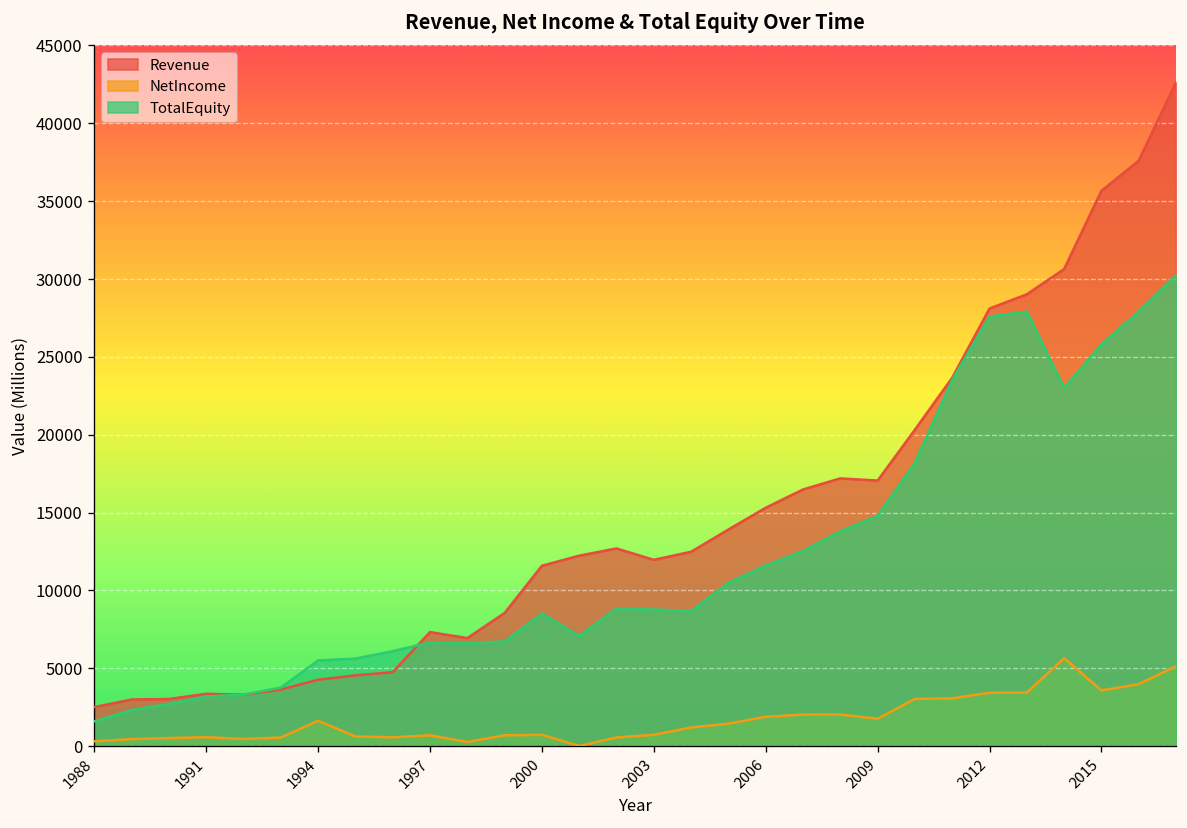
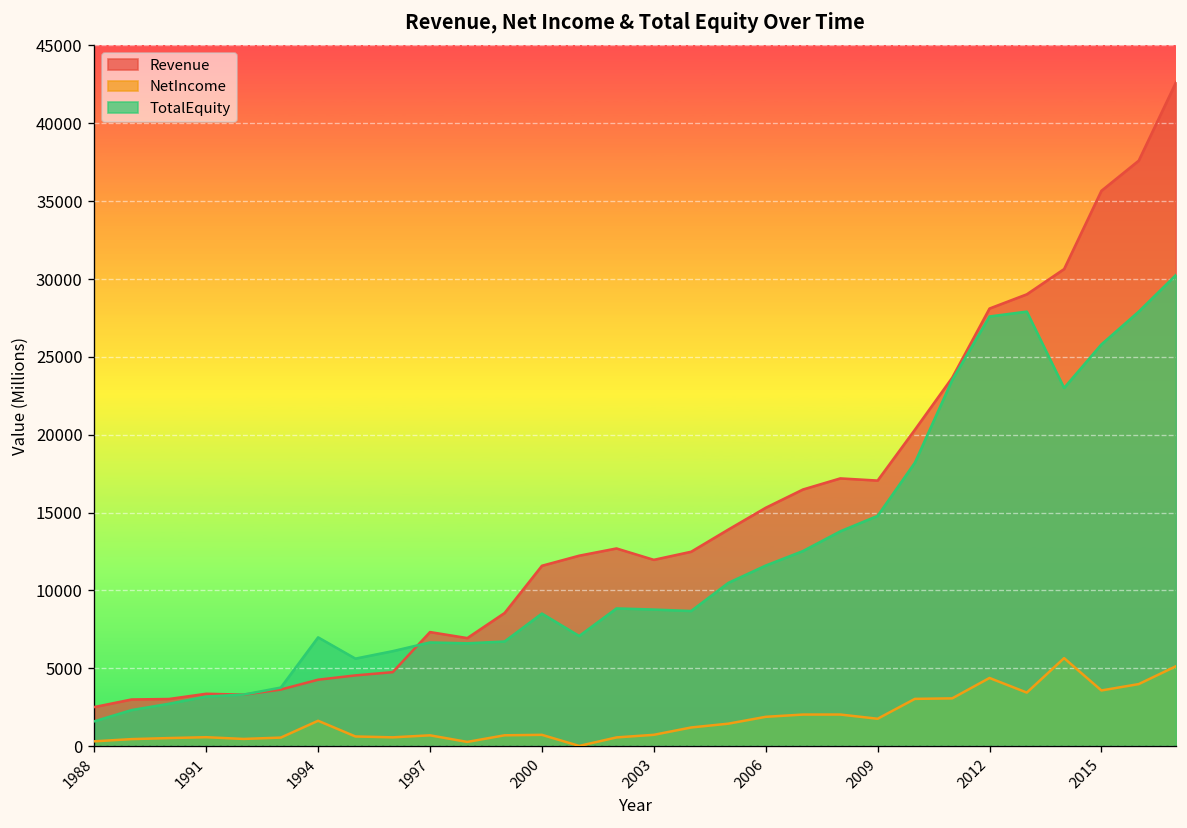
  {
    "Revenue": {
      "1988": 2500,
      "1994": 4300,
      "1997": 7300,
      "2000": 11600,
      "2003": 12000,
      "2006": 15300,
      "2009": 17100,
      "2012": 28100,
      "2015": 35700
    },
    "NetIncome": {
      "1988": 300,
      "1991": 600,
      "1994": 1600,
      "1997": 700,
      "2000": 700,
      "2003": 700,
      "2006": 1900,
      "2009": 1800,
-     "2012": 3400,
+     "2012": 4400,
      "2015": 3600
    },
    "TotalEquity": {
      "1988": 1600,
-     "1994": 5500,
+     "1994": 7000,
      "1997": 6700,
      "2000": 8500,
      "2003": 8800,
      "2006": 11600,
      "2009": 14800,
      "2012": 27600,
      "2015": 25800
    }
  }
